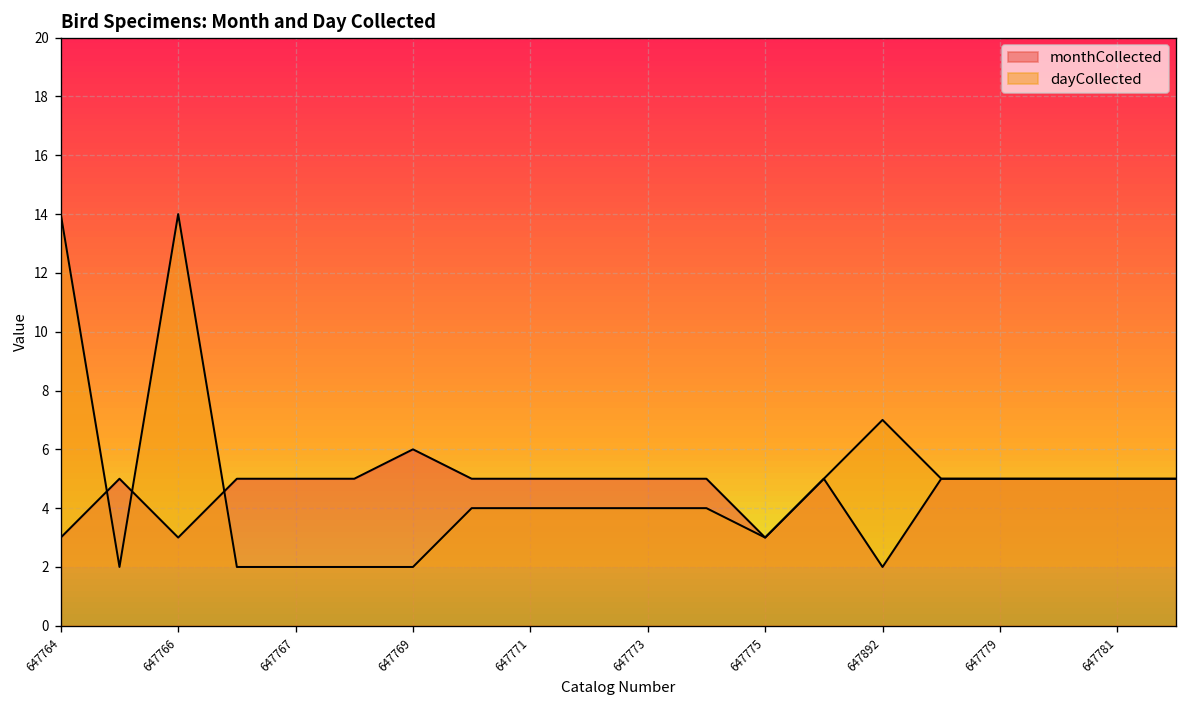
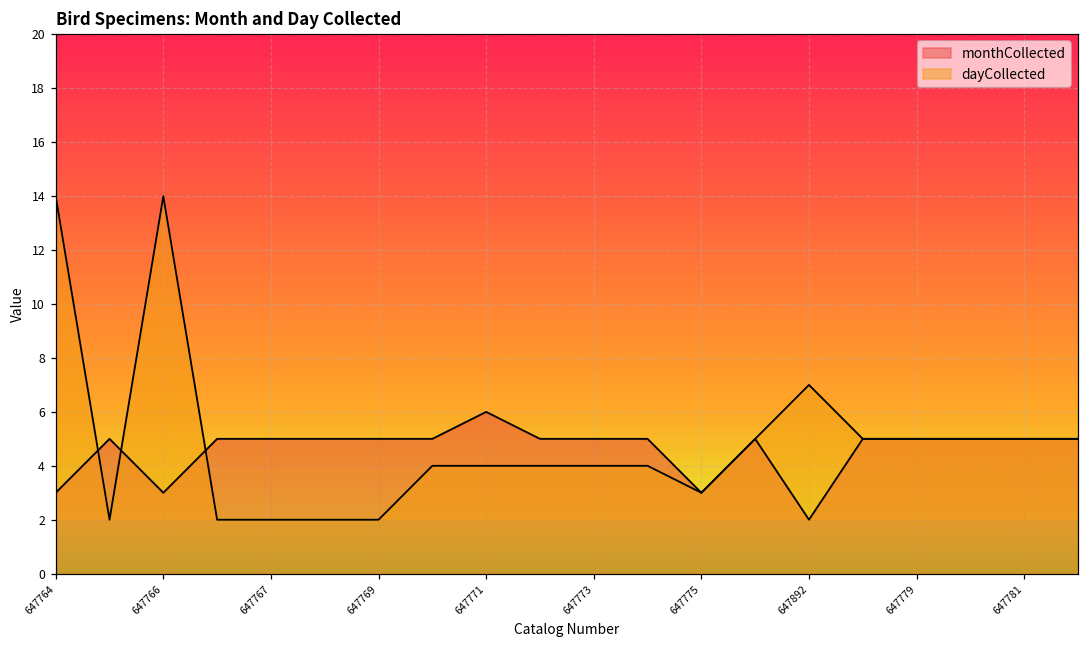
  {
    "monthCollected": {
      "647764": 3,
      "647766": 3,
      "647767": 5,
-     "647769": 6,
-     "647771": 5,
+     "647769": 5,
+     "647771": 6,
      "647773": 5,
      "647892": 2
    },
    "dayCollected": {
      "647764": 14,
      "647766": 14,
      "647767": 2,
      "647769": 2,
      "647771": 4,
      "647773": 4,
      "647892": 7
    }
  }
